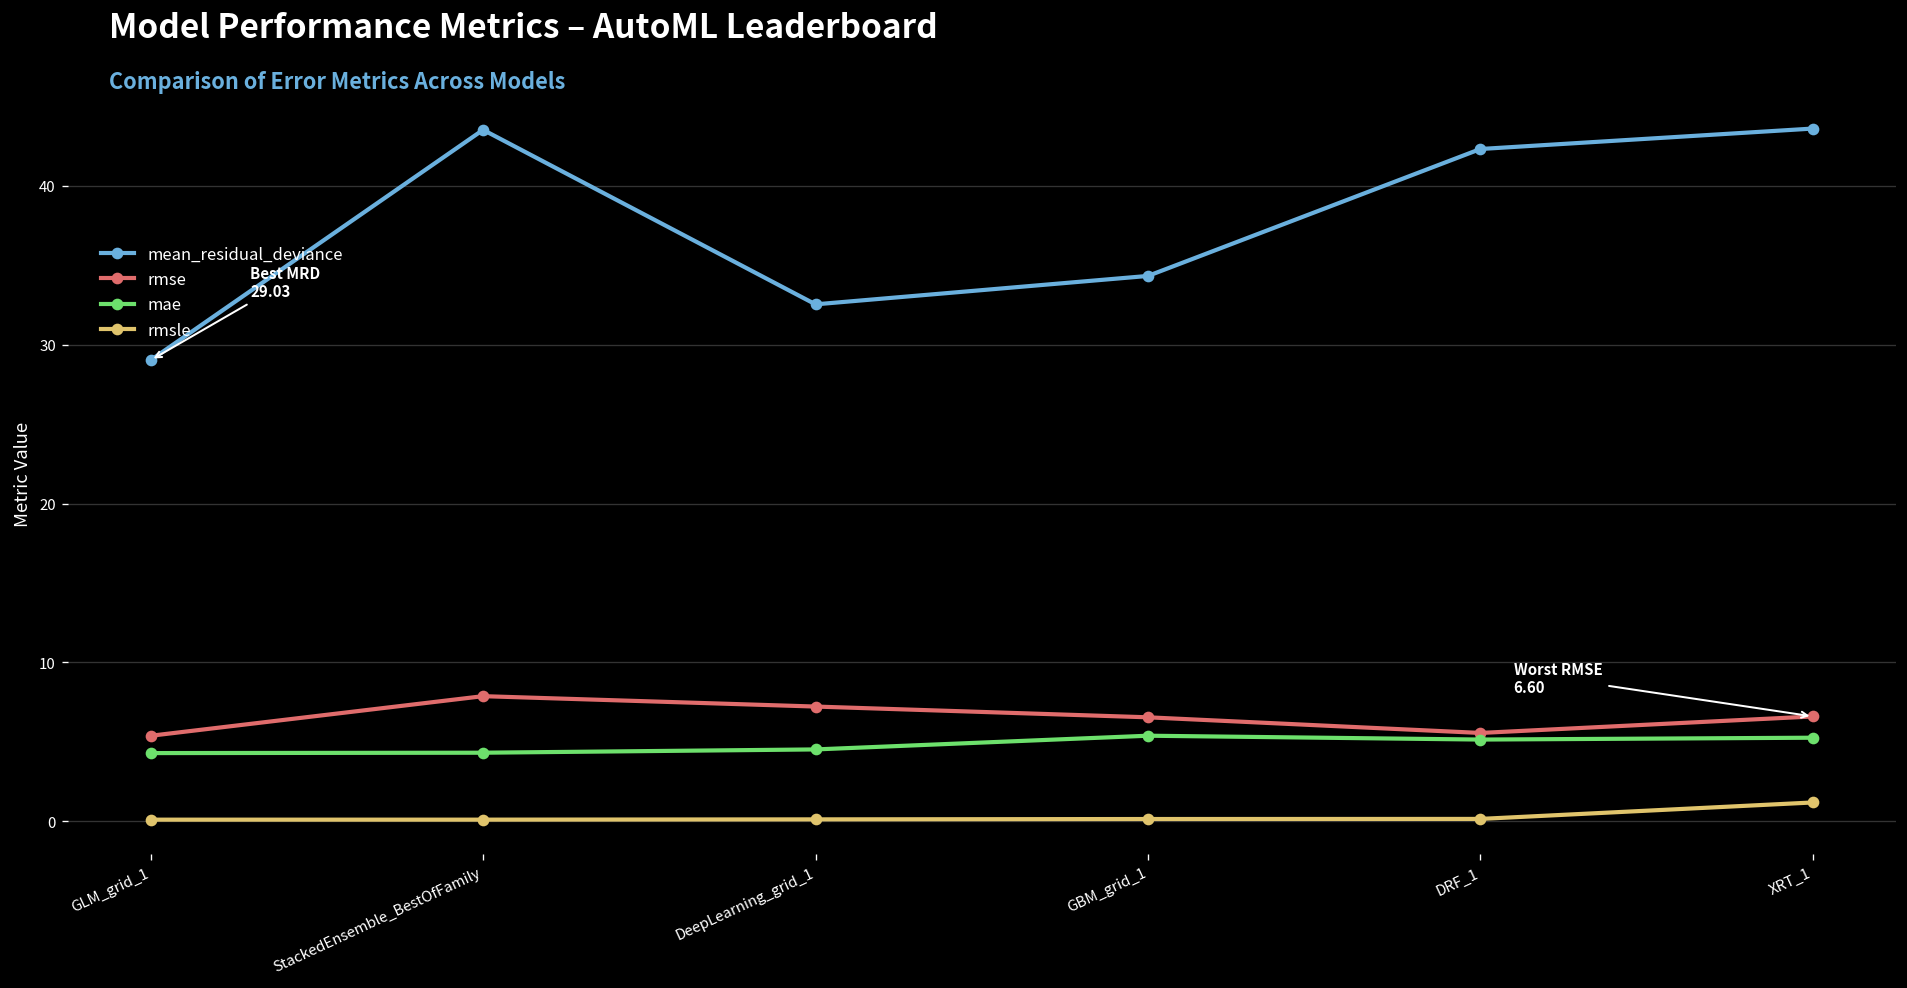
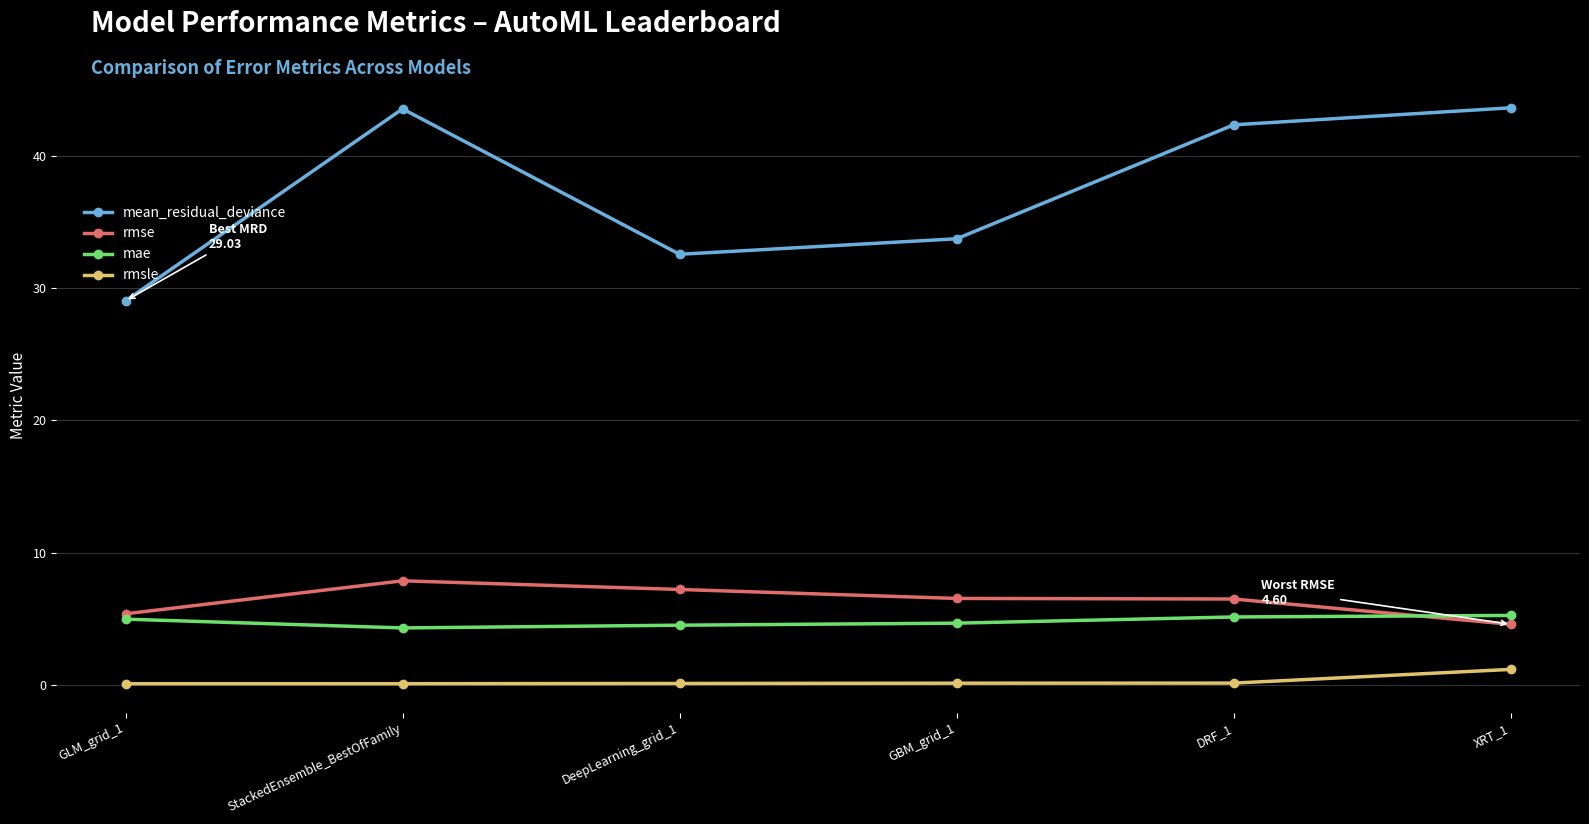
  {
    "mean_residual_deviance": {
      "StackedEnsemble_BestOfFamily": 43.5,
      "DeepLearning_grid_1": 32.5,
-     "GBM_grid_1": 34.3,
+     "GBM_grid_1": 33.7,
      "DRF_1": 42.3,
      "XRT_1": 43.6
    },
    "rmse": {
-     "DRF_1": 5.6,
-     "XRT_1": 6.60
+     "DRF_1": 6.5,
+     "XRT_1": 4.60
    },
    "mae": {
-     "GLM_grid_1": 4.3,
+     "GLM_grid_1": 5.0,
      "StackedEnsemble_BestOfFamily": 4.3,
      "DeepLearning_grid_1": 4.5,
-     "GBM_grid_1": 5.4,
+     "GBM_grid_1": 4.7,
      "DRF_1": 5.1,
      "XRT_1": 5.3
    },
    "rmsle": {
      "GLM_grid_1": 0.1,
      "StackedEnsemble_BestOfFamily": 0.1,
      "DeepLearning_grid_1": 0.1,
      "GBM_grid_1": 0.1,
      "DRF_1": 0.2,
      "XRT_1": 1.2
    }
  }
